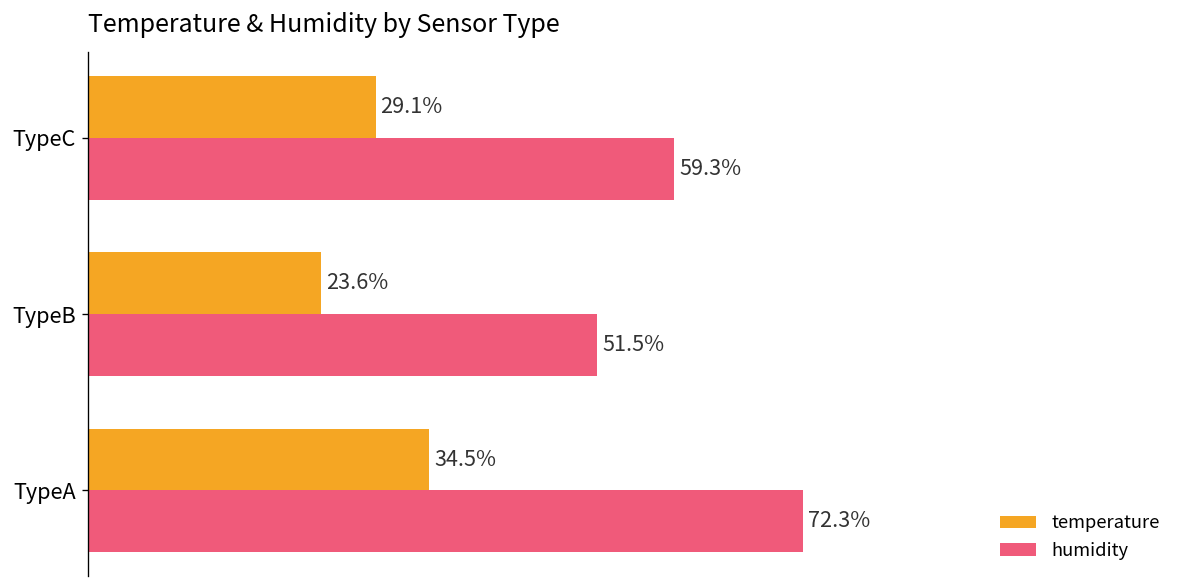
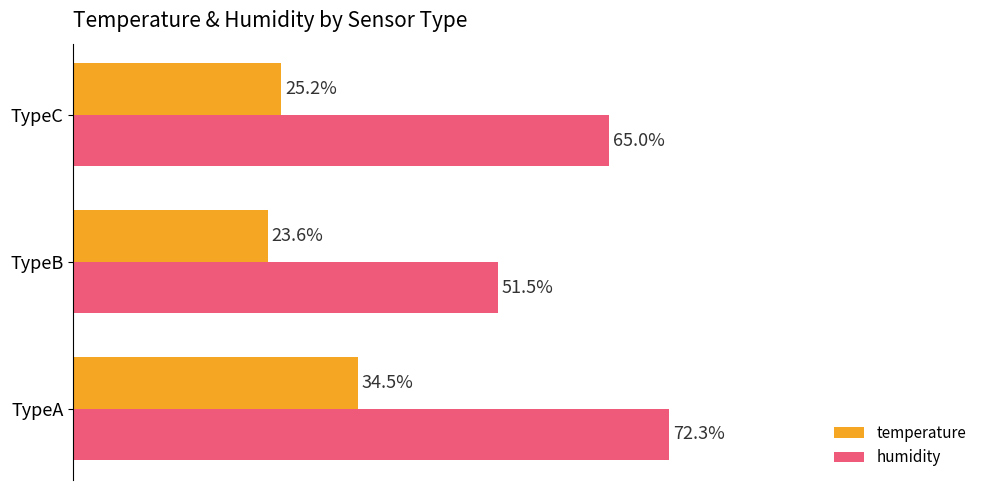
  {
    "temperature": {
-     "TypeC": "29.1%",
+     "TypeC": "25.2%",
      "TypeB": "23.6%",
      "TypeA": "34.5%"
    },
    "humidity": {
-     "TypeC": "59.3%",
+     "TypeC": "65.0%",
      "TypeB": "51.5%",
      "TypeA": "72.3%"
    }
  }
